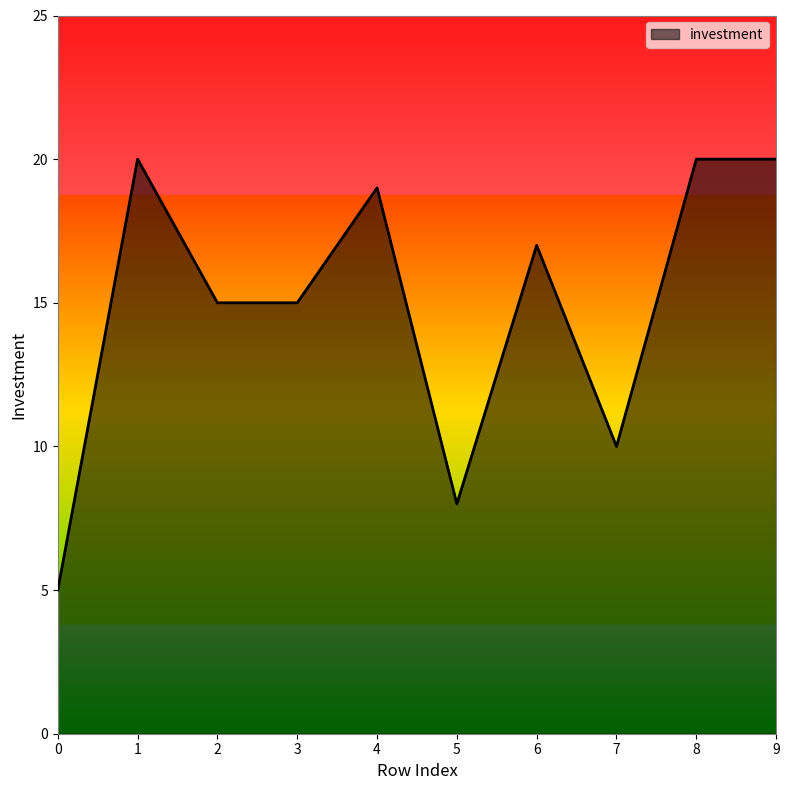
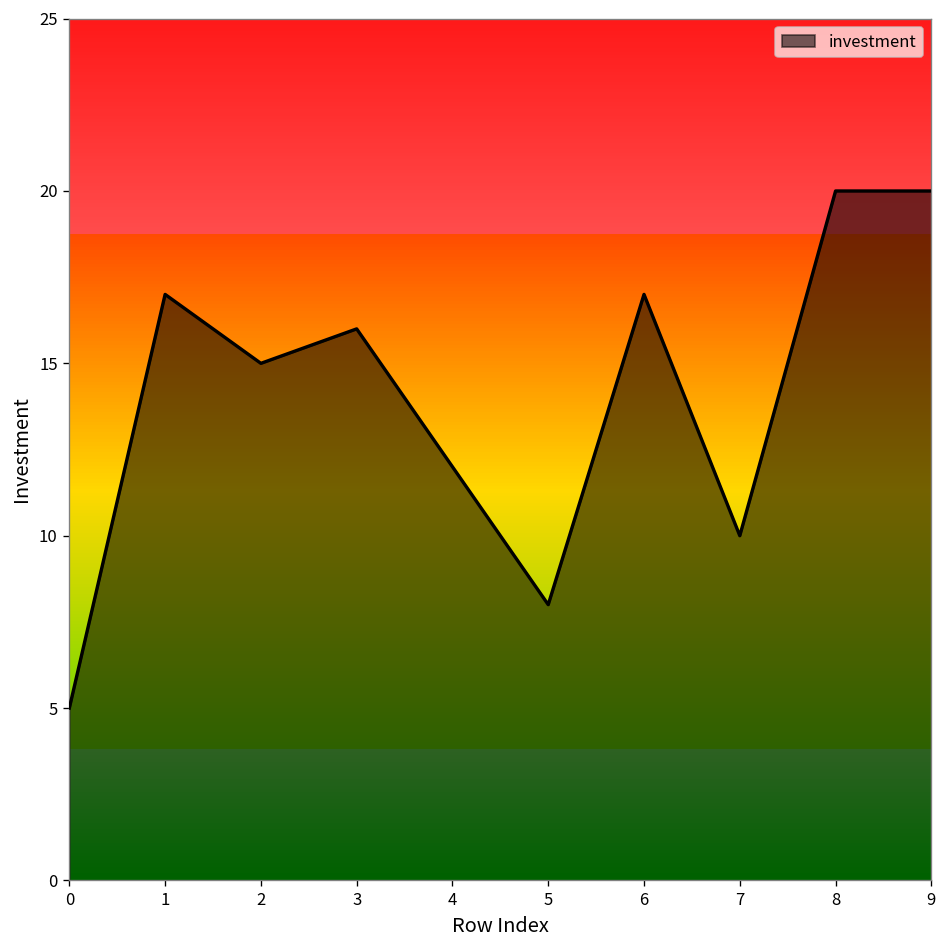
  {
    "0": 5,
-   "1": 20,
+   "1": 17,
    "2": 15,
-   "3": 15,
-   "4": 19,
+   "3": 16,
+   "4": 12,
    "5": 8,
    "6": 17,
    "7": 10,
    "8": 20,
    "9": 20
  }
